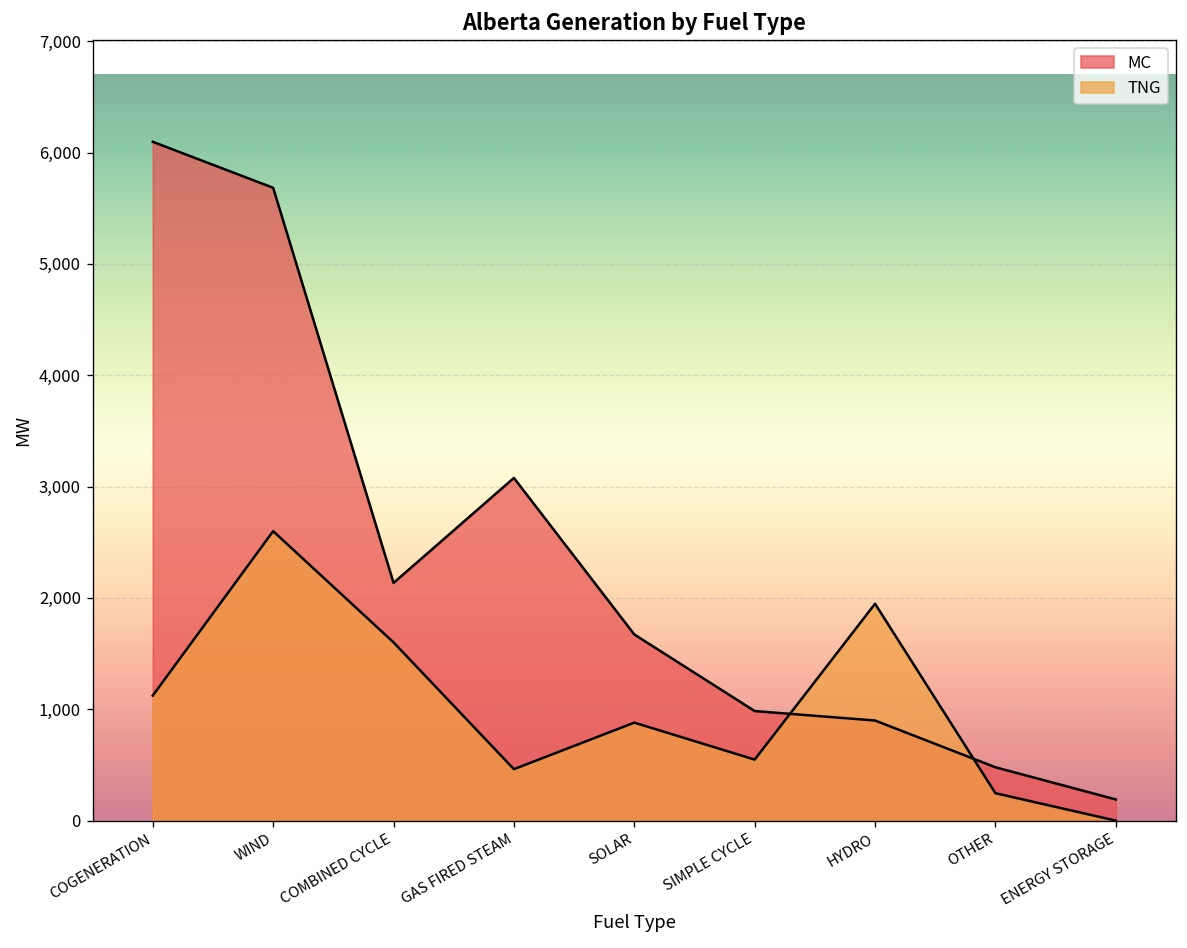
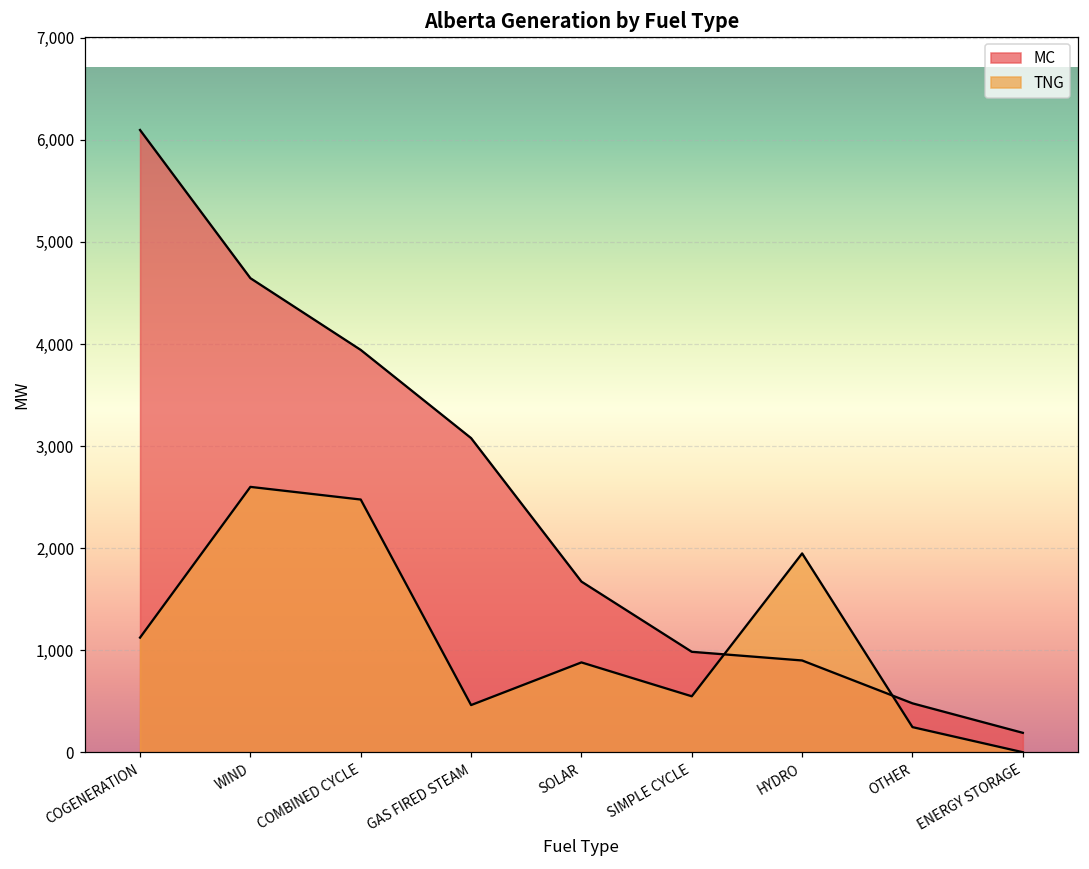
  {
    "MC": {
      "COGENERATION": "6,100",
-     "WIND": "5,700",
-     "COMBINED CYCLE": "2,100",
+     "WIND": "4,600",
+     "COMBINED CYCLE": "3,900",
      "GAS FIRED STEAM": "3,100",
      "SOLAR": "1,700",
      "SIMPLE CYCLE": "1,000",
      "HYDRO": "900",
      "OTHER": "500",
      "ENERGY STORAGE": "200"
    },
    "TNG": {
      "COGENERATION": "1,100",
      "WIND": "2,600",
-     "COMBINED CYCLE": "1,600",
+     "COMBINED CYCLE": "2,500",
      "GAS FIRED STEAM": "500",
      "SOLAR": "900",
      "SIMPLE CYCLE": "500",
      "HYDRO": "1,900",
      "OTHER": "200",
      "ENERGY STORAGE": "0"
    }
  }
